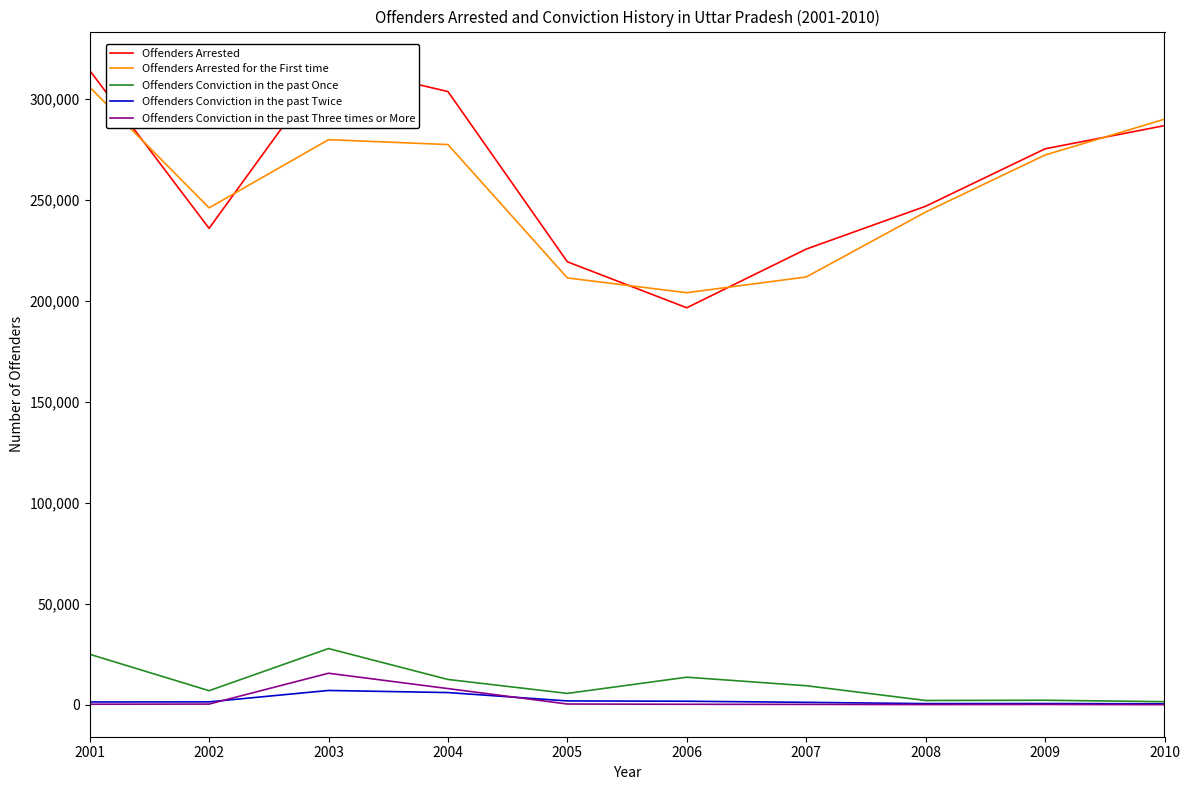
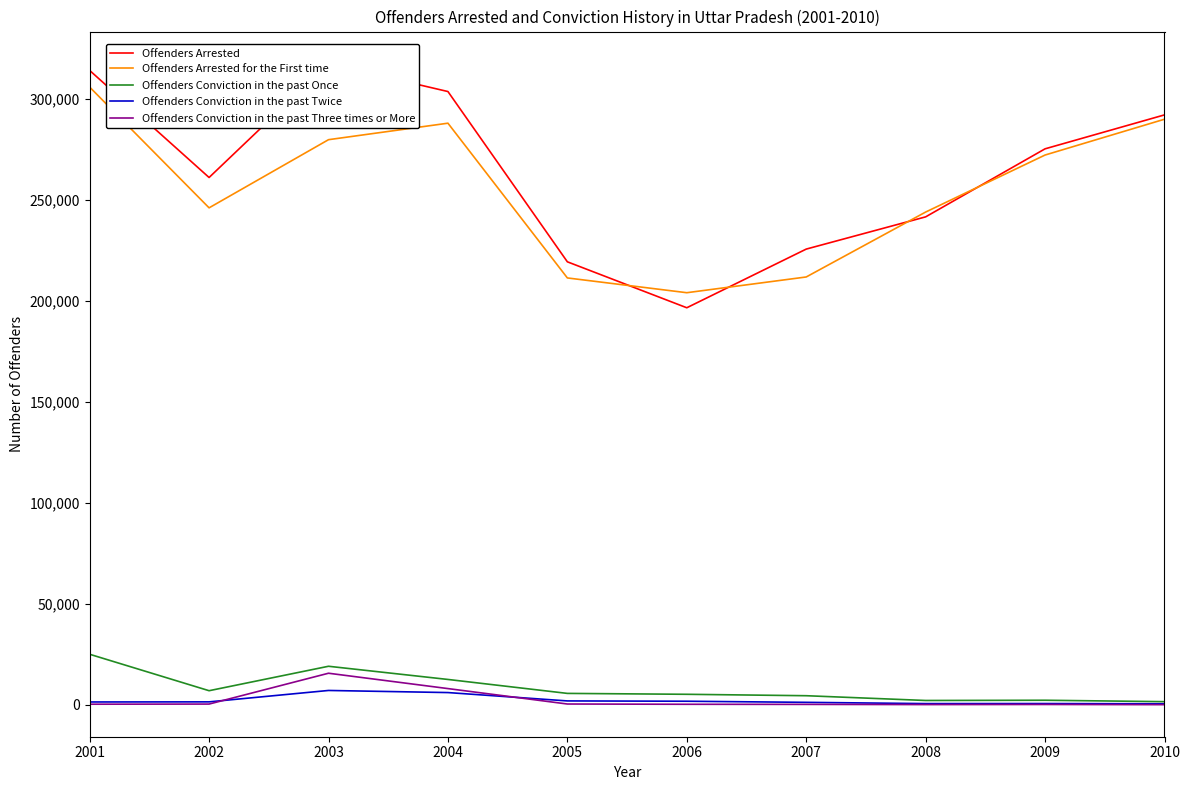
  {
    "Offenders Arrested": {
      "2001": "314,000",
-     "2002": "236,000",
+     "2002": "261,000",
      "2004": "304,000",
      "2005": "219,000",
      "2006": "197,000",
      "2007": "226,000",
-     "2008": "247,000",
+     "2008": "242,000",
      "2009": "275,000",
-     "2010": "287,000"
+     "2010": "292,000"
    },
    "Offenders Arrested for the First time": {
      "2001": "306,000",
      "2002": "246,000",
      "2003": "280,000",
-     "2004": "277,000",
+     "2004": "288,000",
      "2005": "211,000",
      "2006": "204,000",
      "2007": "212,000",
      "2008": "244,000",
      "2009": "272,000",
      "2010": "290,000"
    },
    "Offenders Conviction in the past Once": {
      "2001": "25,000",
      "2002": "7,000",
-     "2003": "28,000",
+     "2003": "19,000",
      "2004": "13,000",
      "2005": "6,000",
-     "2006": "14,000",
-     "2007": "9,000",
+     "2006": "5,000",
+     "2007": "5,000",
      "2008": "2,000",
      "2009": "2,000"
    },
    "Offenders Conviction in the past Twice": {
      "2003": "7,000",
      "2004": "6,000",
      "2005": "2,000",
      "2006": "2,000"
    },
    "Offenders Conviction in the past Three times or More": {
      "2003": "16,000",
      "2004": "8,000",
      "2005": "0",
      "2006": "0"
    }
  }
